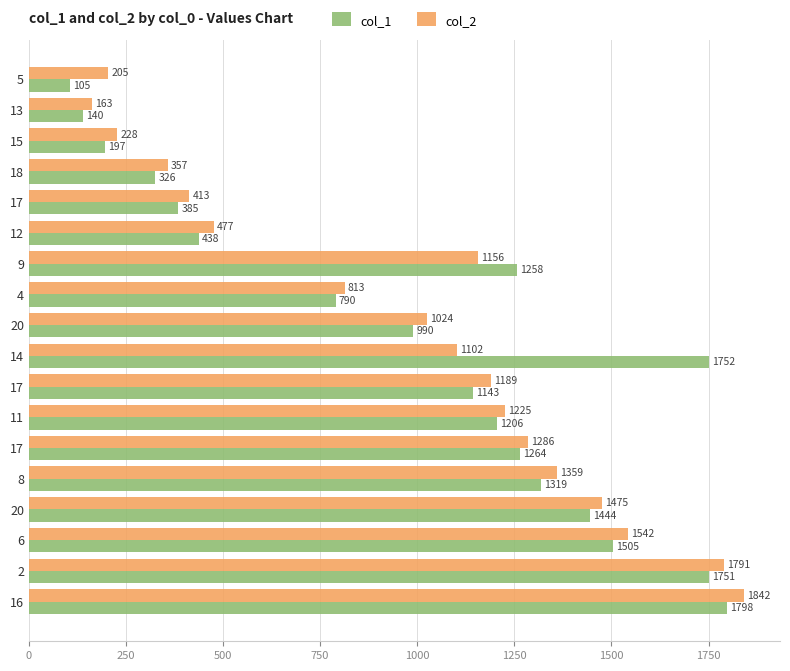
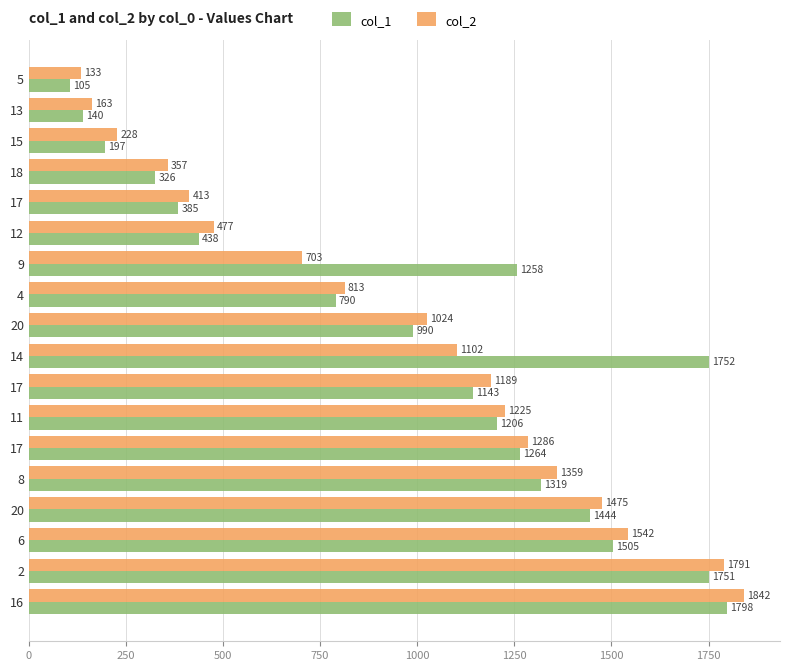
  {
    "col_1": {
      "5": 105,
      "13": 140,
      "15": 197,
      "18": 326,
      "12": 438,
      "9": 1258,
      "4": 790,
      "14": 1752,
      "11": 1206,
      "8": 1319,
      "6": 1505,
      "2": 1751,
      "16": 1798
    },
    "col_2": {
-     "5": 205,
+     "5": 133,
      "13": 163,
      "15": 228,
      "18": 357,
      "12": 477,
-     "9": 1156,
+     "9": 703,
      "4": 813,
      "14": 1102,
      "11": 1225,
      "8": 1359,
      "6": 1542,
      "2": 1791,
      "16": 1842
    }
  }
